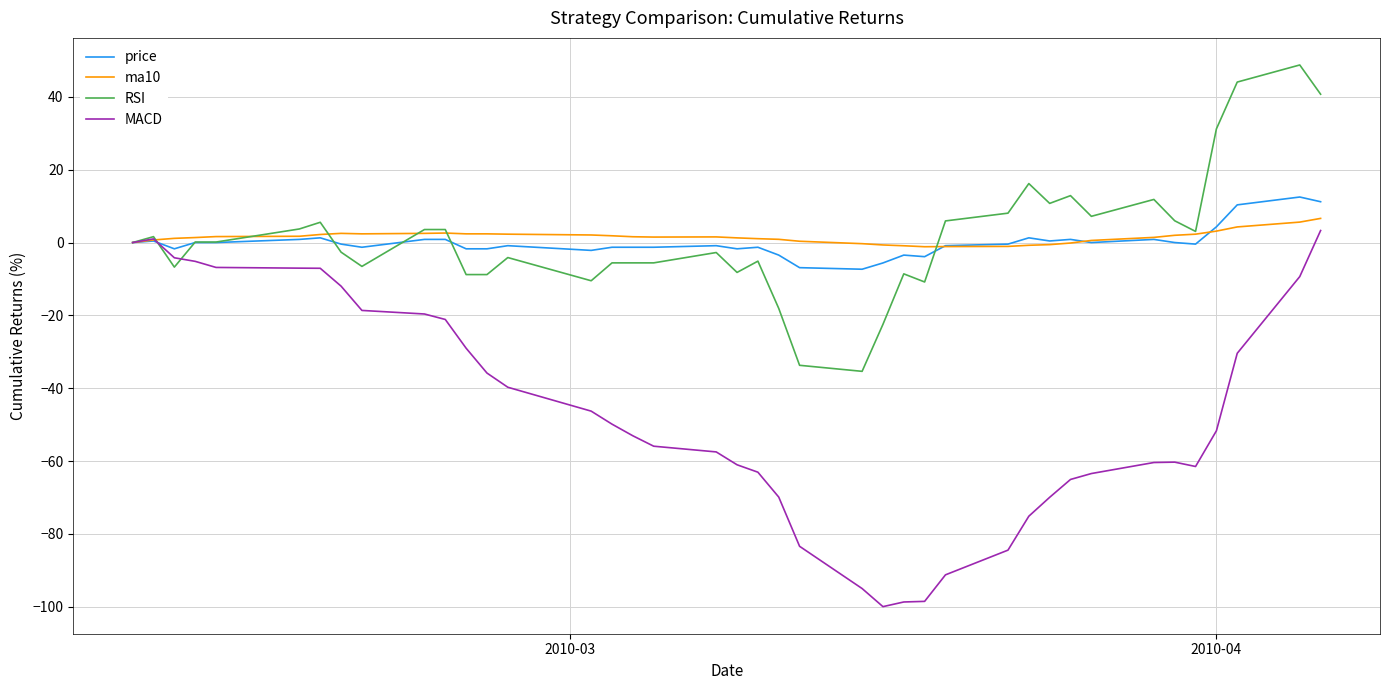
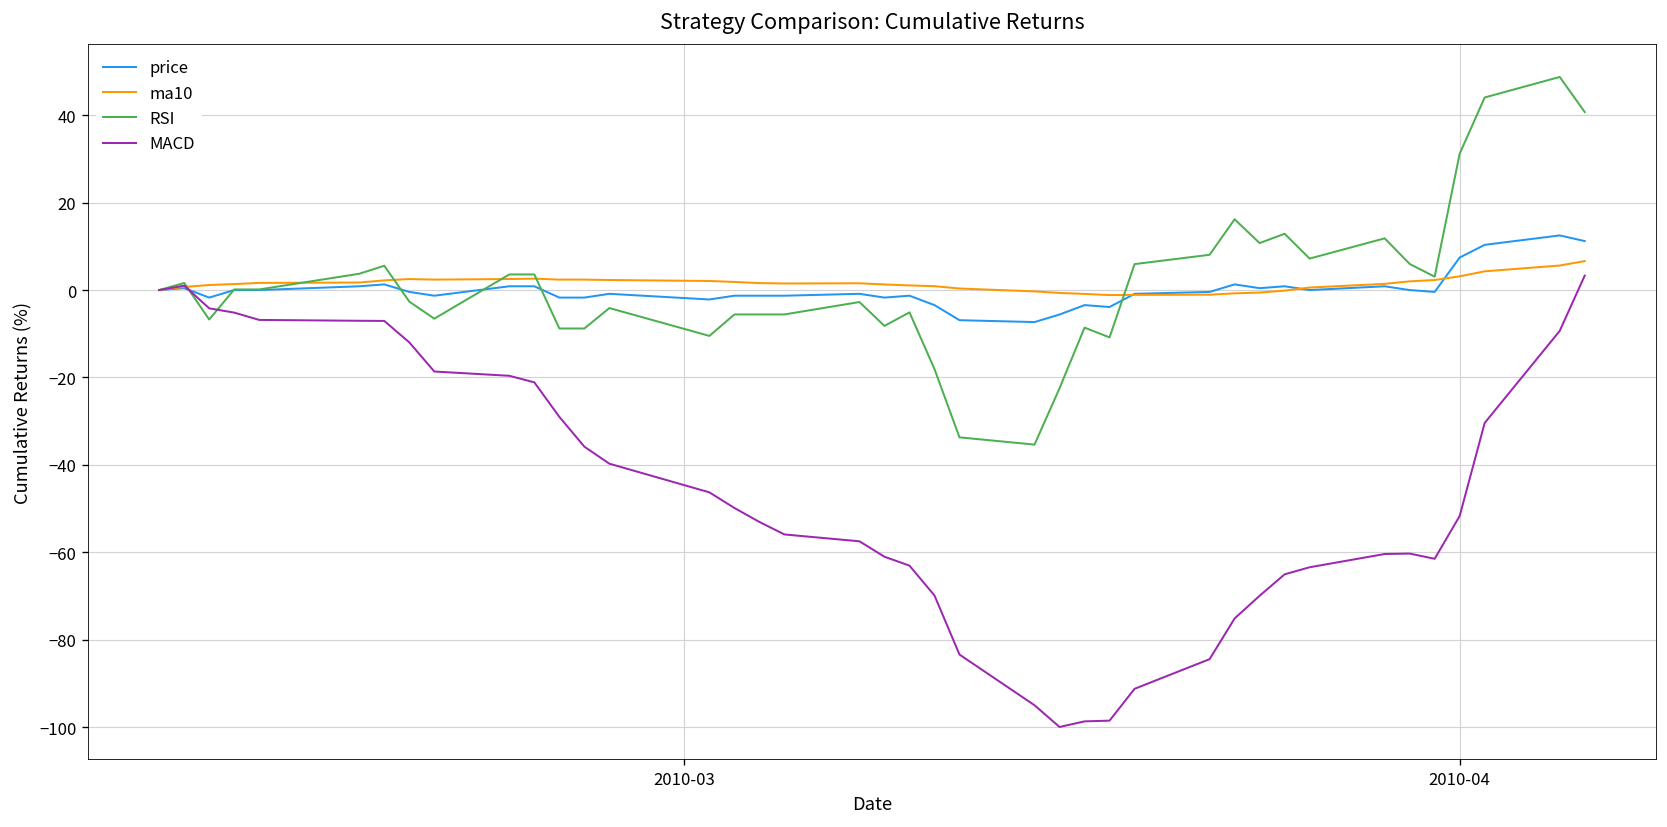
  {
    "price": {
-     "2010-04": 4
+     "2010-04": 7
    },
    "ma10": {
      "2010-04": 3
    },
    "RSI": {
      "2010-04": 31
    },
    "MACD": {
      "2010-04": -52
    }
  }
